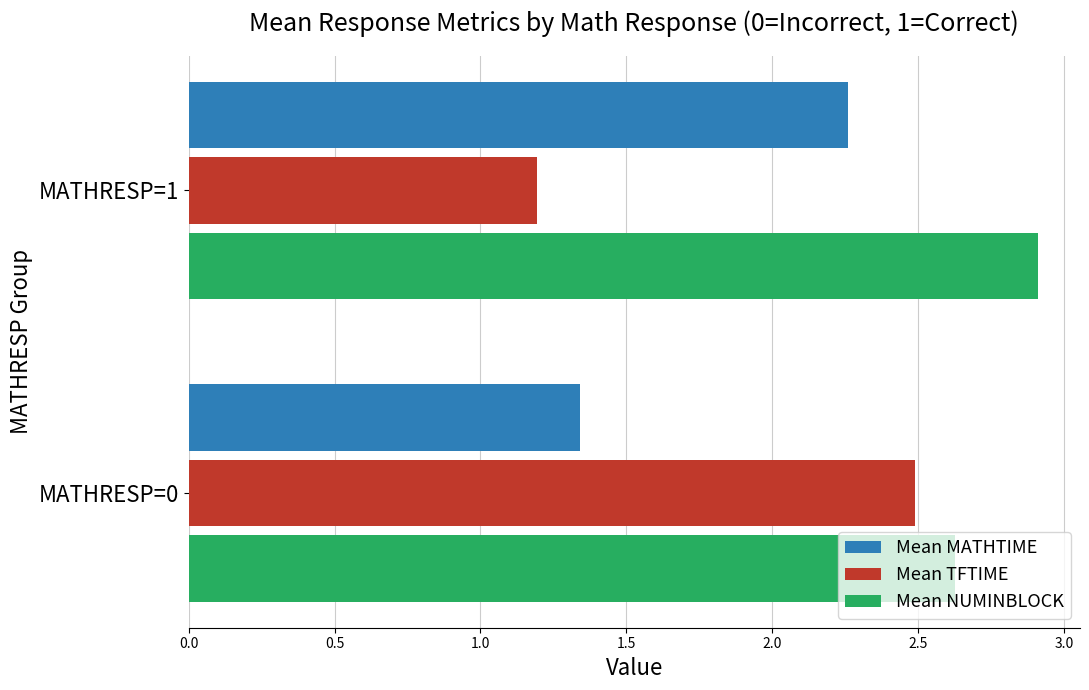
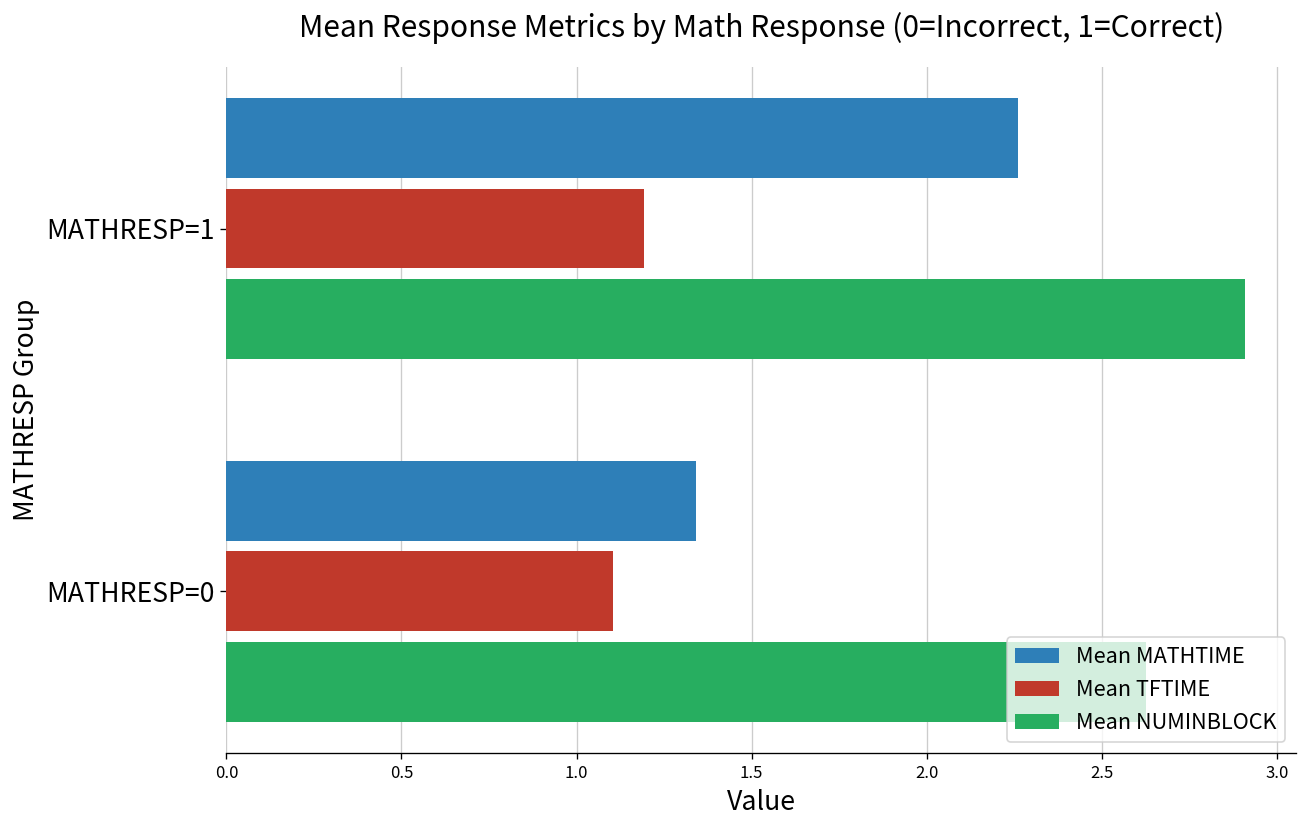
  {
    "Mean MATHTIME": {
      "MATHRESP=1": 2.26,
      "MATHRESP=0": 1.34
    },
    "Mean TFTIME": {
      "MATHRESP=1": 1.19,
-     "MATHRESP=0": 2.49
+     "MATHRESP=0": 1.11
    },
    "Mean NUMINBLOCK": {
      "MATHRESP=1": 2.91
    }
  }
